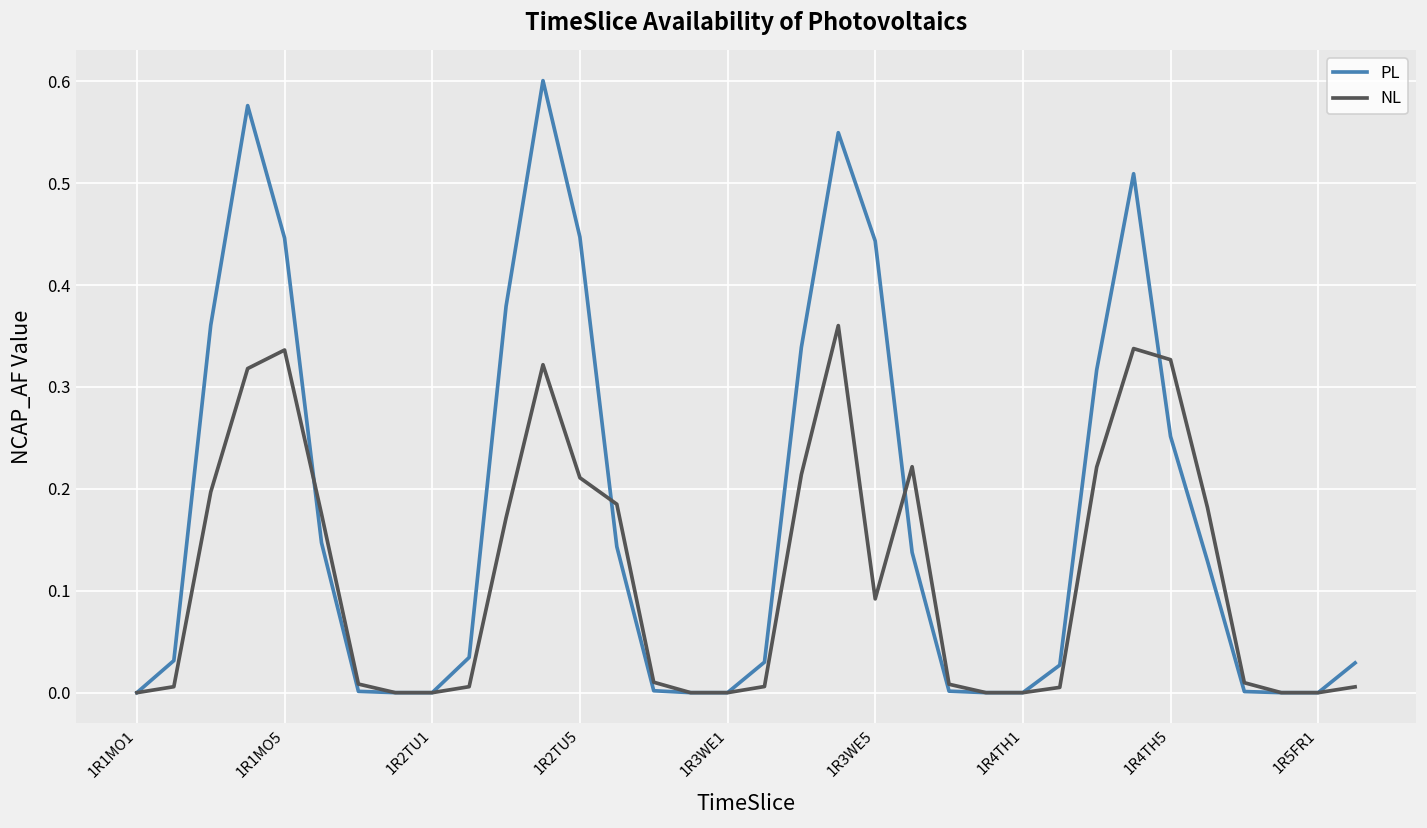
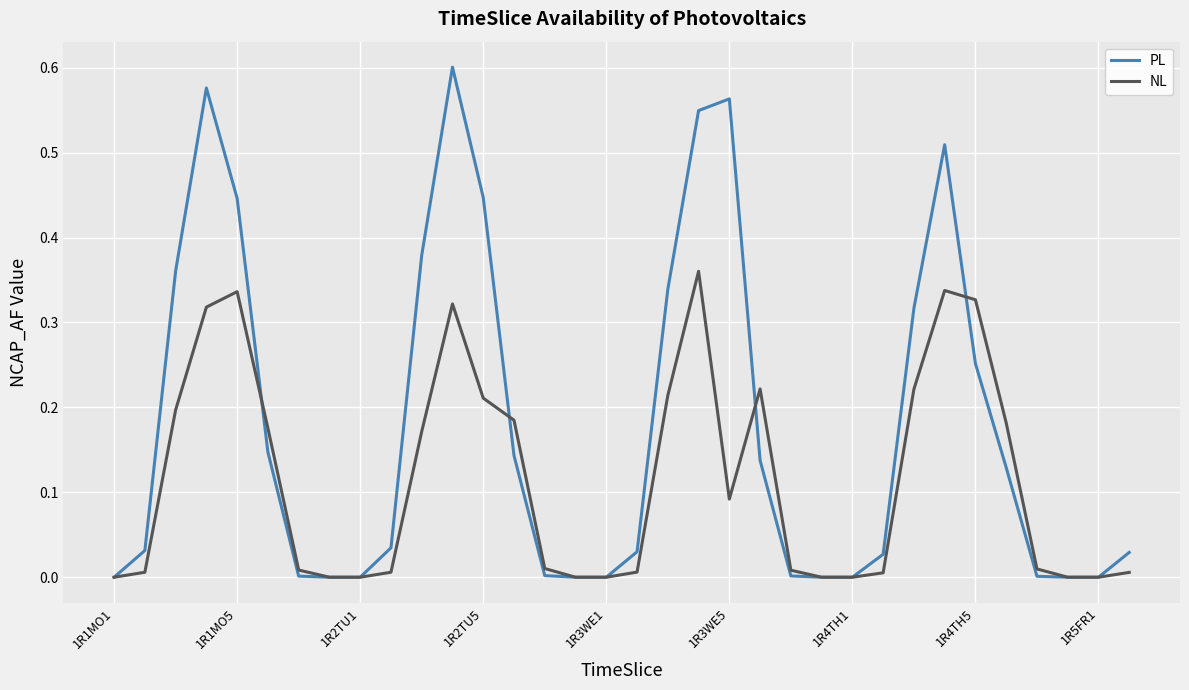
  {
    "PL": {
      "1R1MO5": 0.45,
      "1R2TU5": 0.45,
-     "1R3WE5": 0.44,
+     "1R3WE5": 0.56,
      "1R4TH5": 0.25
    },
    "NL": {
      "1R1MO5": 0.34,
      "1R2TU5": 0.21,
      "1R3WE5": 0.09,
      "1R4TH5": 0.33
    }
  }
